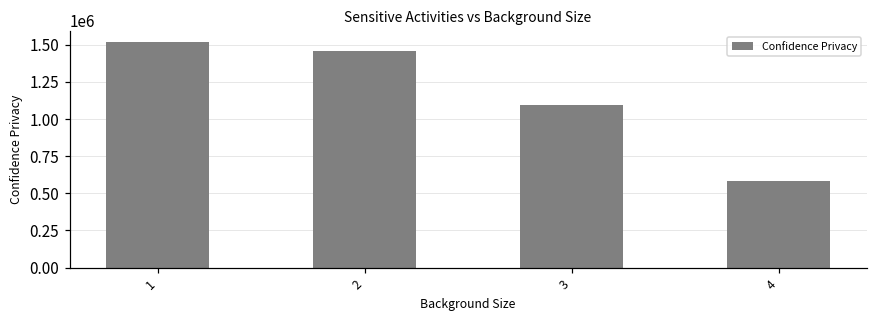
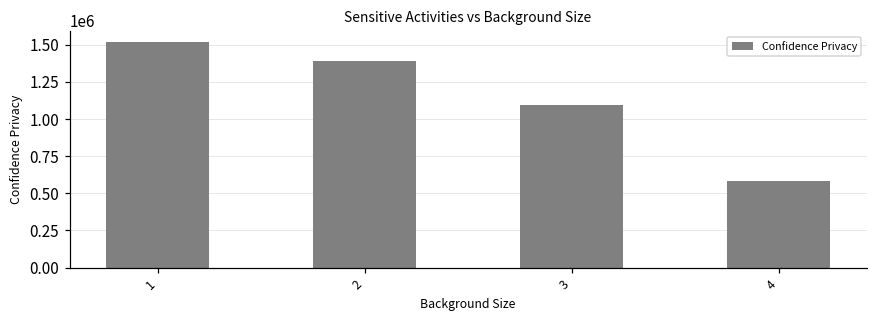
  {
    "1": 1520000,
-   "2": 1460000,
+   "2": 1390000,
    "3": 1090000,
    "4": 590000
  }
